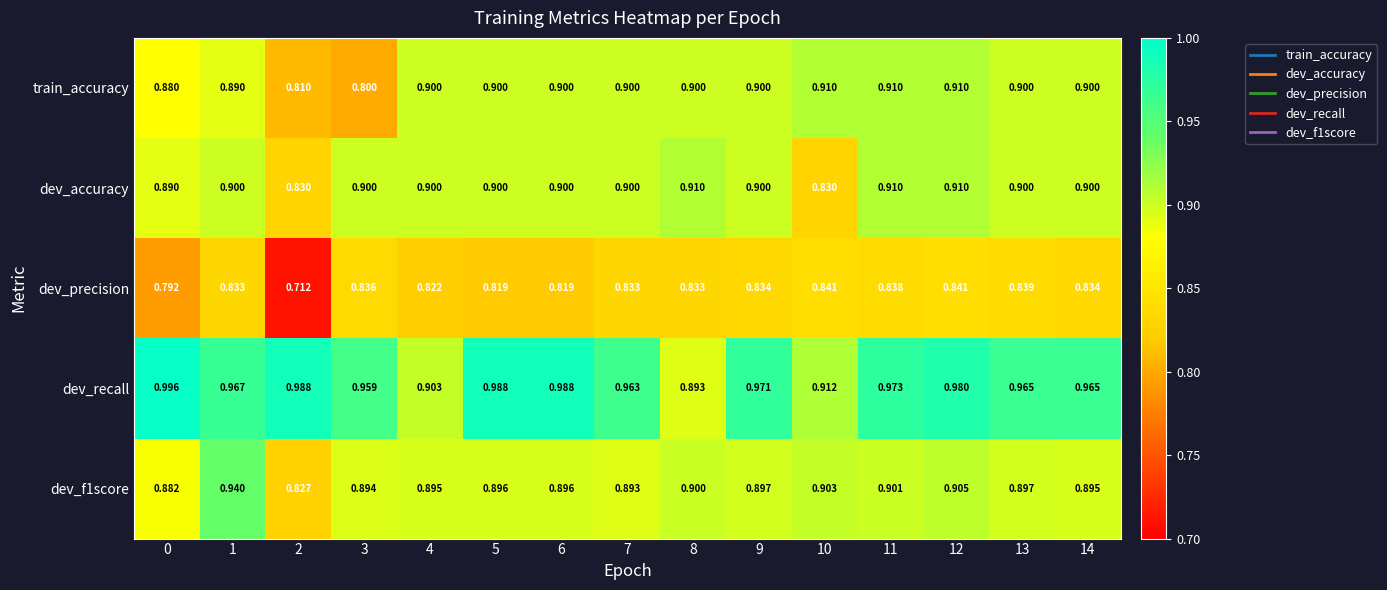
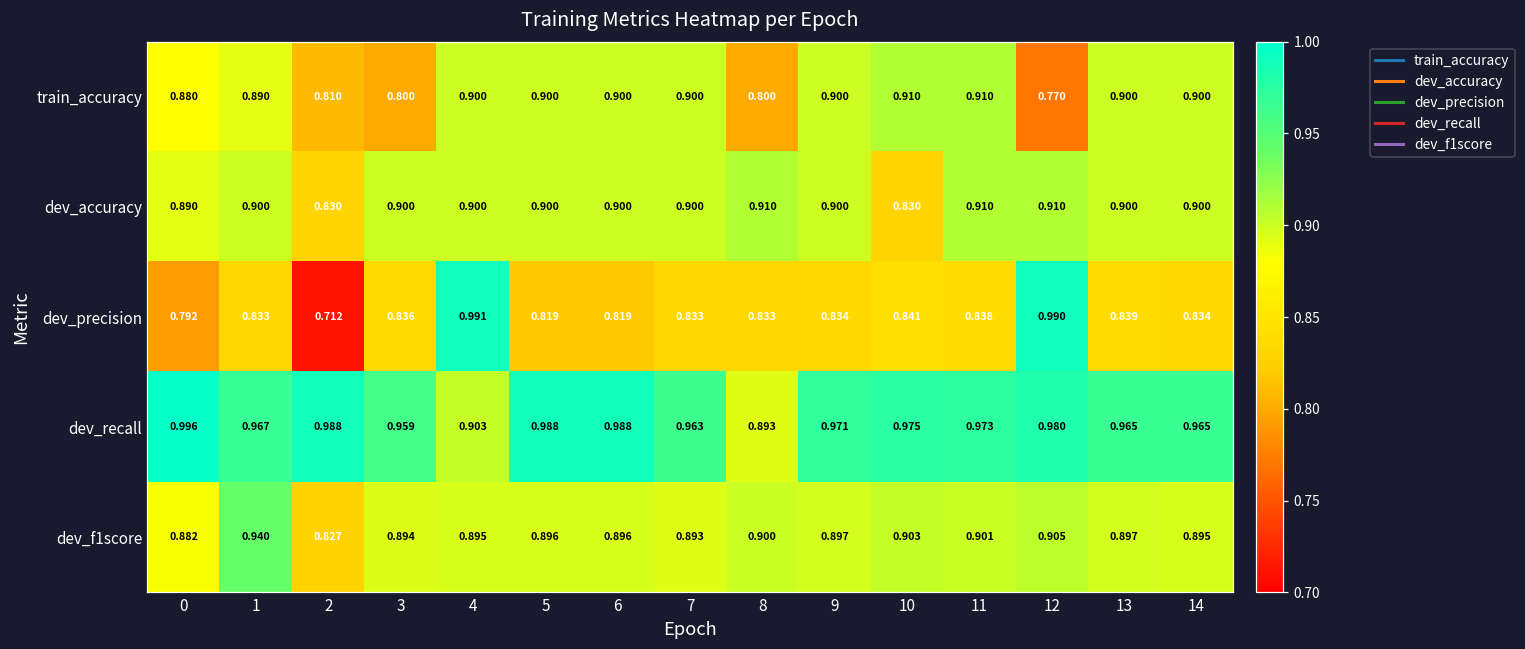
  {
    "train_accuracy": {
      "0": 0.880,
      "1": 0.890,
      "2": 0.810,
      "3": 0.800,
      "4": 0.900,
      "5": 0.900,
      "6": 0.900,
      "7": 0.900,
-     "8": 0.900,
+     "8": 0.800,
      "9": 0.900,
      "10": 0.910,
      "11": 0.910,
-     "12": 0.910,
+     "12": 0.770,
      "13": 0.900,
      "14": 0.900
    },
    "dev_accuracy": {
      "0": 0.890,
      "1": 0.900,
      "2": 0.830,
      "3": 0.900,
      "4": 0.900,
      "5": 0.900,
      "6": 0.900,
      "7": 0.900,
      "8": 0.910,
      "9": 0.900,
      "10": 0.830,
      "11": 0.910,
      "12": 0.910,
      "13": 0.900,
      "14": 0.900
    },
    "dev_precision": {
      "0": 0.792,
      "1": 0.833,
      "2": 0.712,
      "3": 0.836,
-     "4": 0.822,
+     "4": 0.991,
      "5": 0.819,
      "6": 0.819,
      "7": 0.833,
      "8": 0.833,
      "9": 0.834,
      "10": 0.841,
      "11": 0.838,
-     "12": 0.841,
+     "12": 0.990,
      "13": 0.839,
      "14": 0.834
    },
    "dev_recall": {
      "0": 0.996,
      "1": 0.967,
      "2": 0.988,
      "3": 0.959,
      "4": 0.903,
      "5": 0.988,
      "6": 0.988,
      "7": 0.963,
      "8": 0.893,
      "9": 0.971,
-     "10": 0.912,
+     "10": 0.975,
      "11": 0.973,
      "12": 0.980,
      "13": 0.965,
      "14": 0.965
    },
    "dev_f1score": {
      "0": 0.882,
      "1": 0.940,
      "2": 0.827,
      "3": 0.894,
      "4": 0.895,
      "5": 0.896,
      "6": 0.896,
      "7": 0.893,
      "8": 0.900,
      "9": 0.897,
      "10": 0.903,
      "11": 0.901,
      "12": 0.905,
      "13": 0.897,
      "14": 0.895
    }
  }
